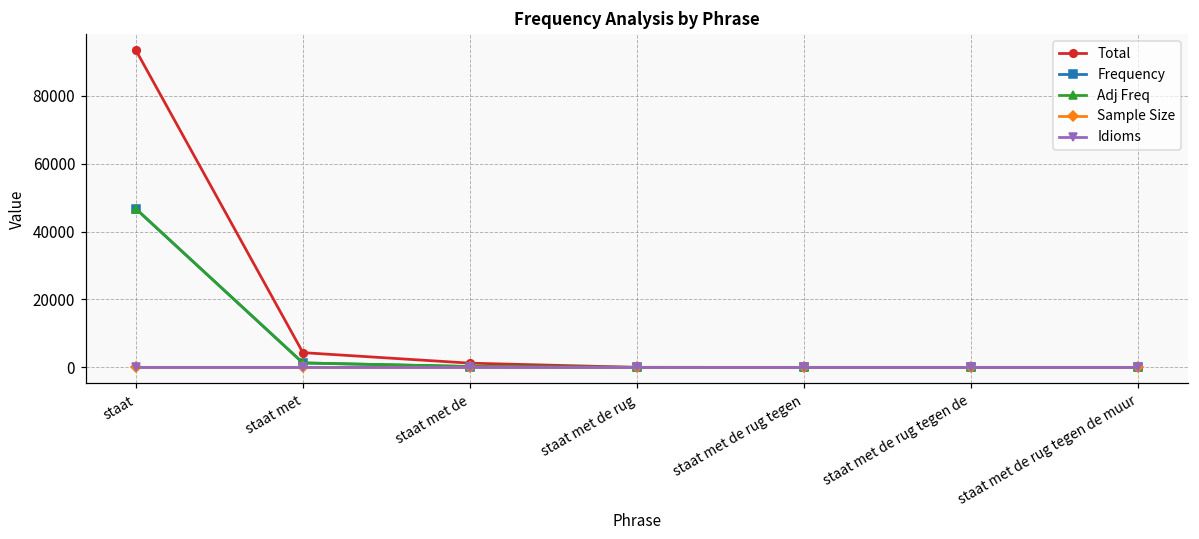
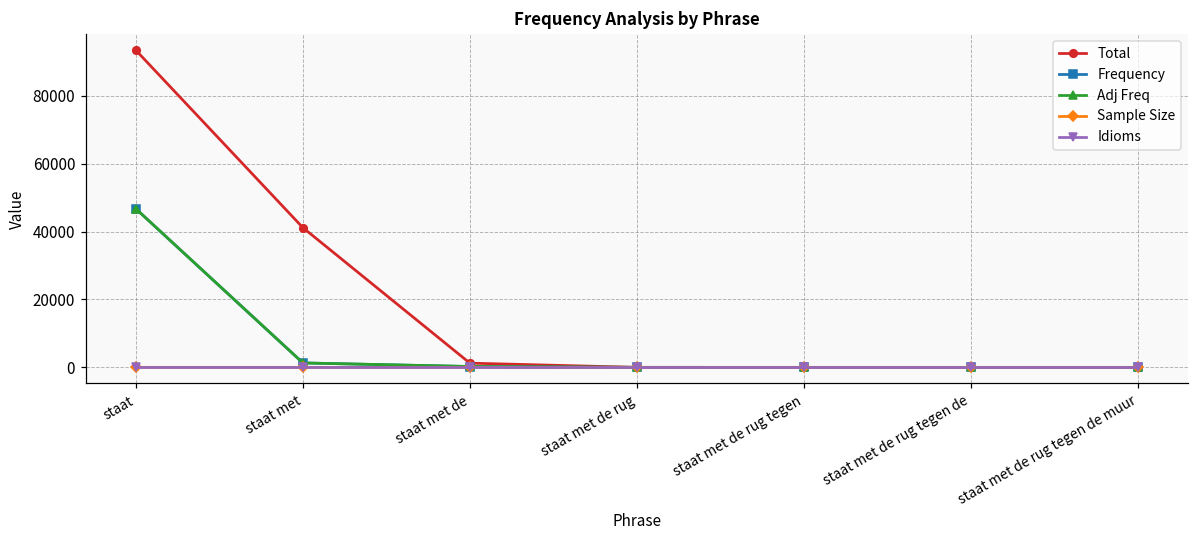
  {
    "Total": {
      "staat": 93000,
-     "staat met": 4000,
+     "staat met": 41000,
      "staat met de": 1000
    },
    "Adj Freq": {
      "staat": 47000,
      "staat met": 1000
    },
    "Idioms": {
      "staat": 0,
      "staat met": 0
    }
  }
